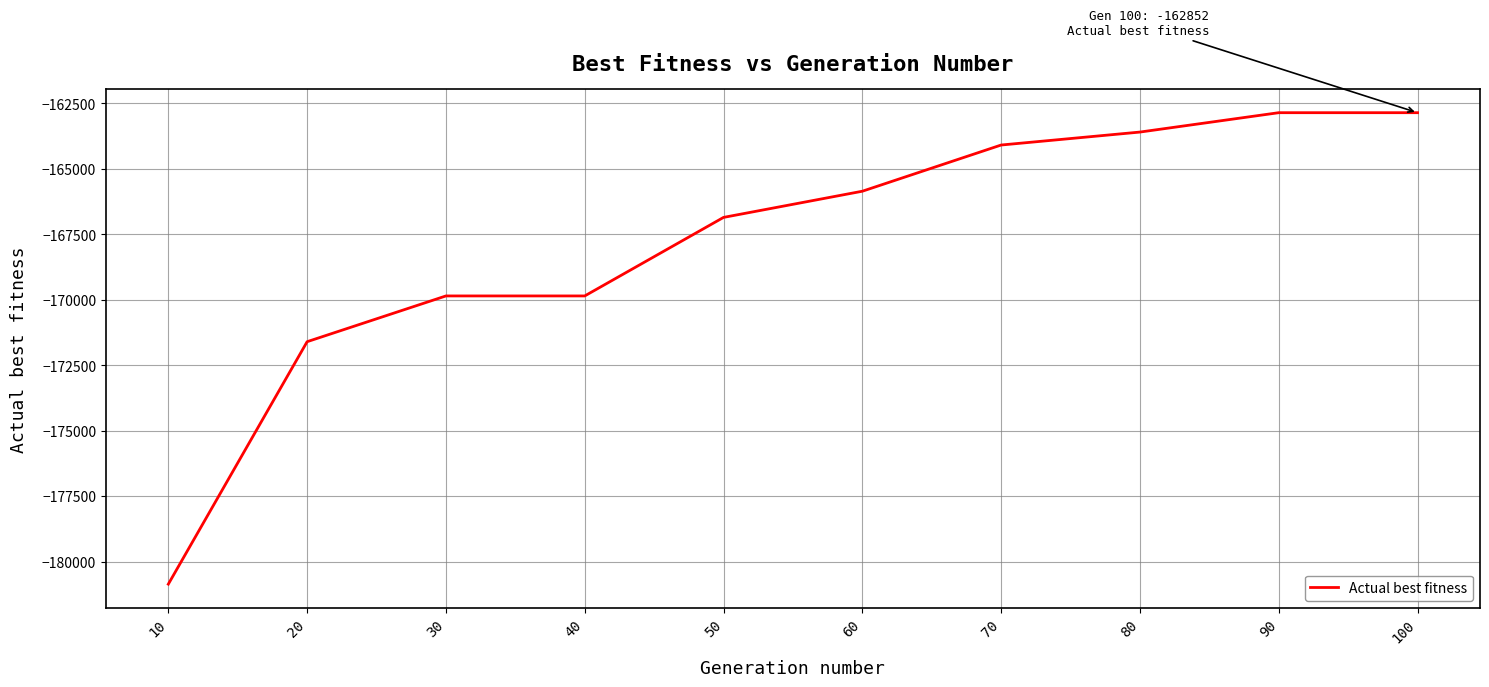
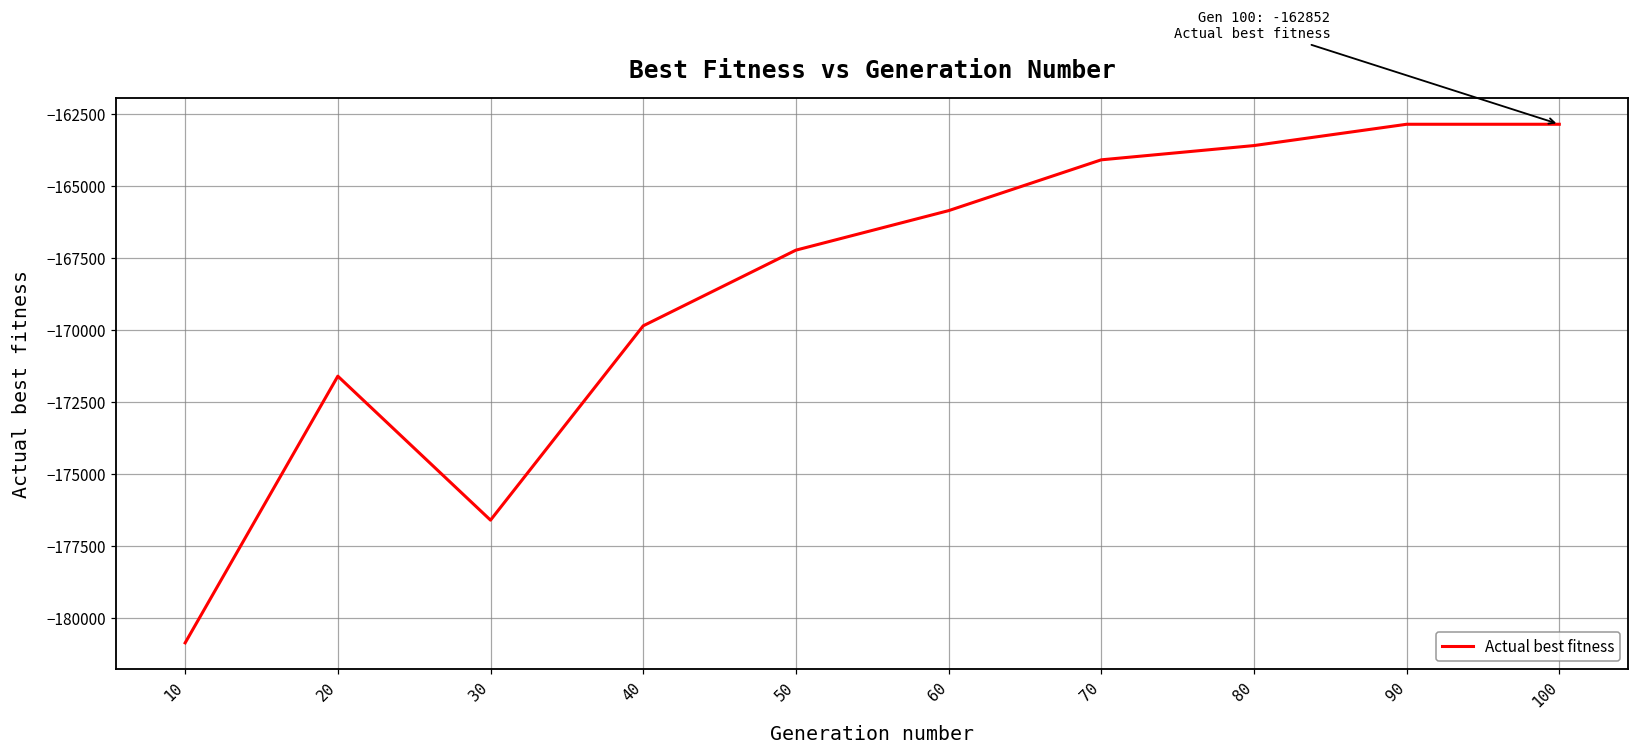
  {
    "10": -180900,
    "20": -171600,
-   "30": -169900,
+   "30": -176600,
    "40": -169900,
-   "50": -166900,
+   "50": -167200,
    "60": -165900,
    "70": -164100,
    "80": -163600,
    "100": -162900
  }
